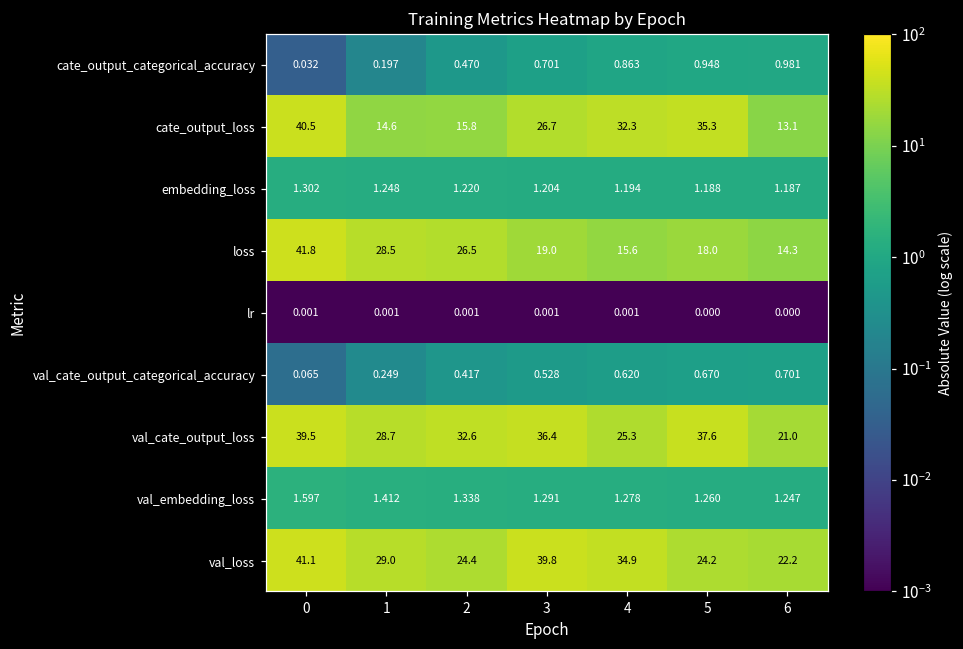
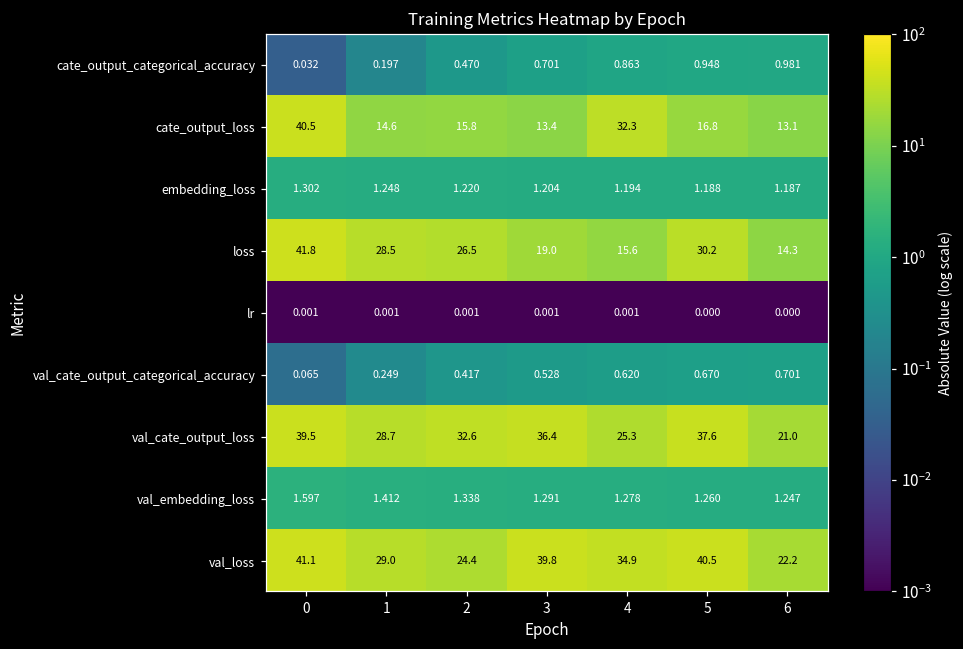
  {
    "cate_output_categorical_accuracy": {
      "0": 0.032,
      "1": 0.197,
      "2": 0.470,
      "3": 0.701,
      "4": 0.863,
      "5": 0.948,
      "6": 0.981
    },
    "cate_output_loss": {
      "0": 40.5,
      "1": 14.6,
      "2": 15.8,
-     "3": 26.7,
+     "3": 13.4,
      "4": 32.3,
-     "5": 35.3,
+     "5": 16.8,
      "6": 13.1
    },
    "embedding_loss": {
      "0": 1.302,
      "1": 1.248,
      "2": 1.220,
      "3": 1.204,
      "4": 1.194,
      "5": 1.188,
      "6": 1.187
    },
    "loss": {
      "0": 41.8,
      "1": 28.5,
      "2": 26.5,
      "3": 19.0,
      "4": 15.6,
-     "5": 18.0,
+     "5": 30.2,
      "6": 14.3
    },
    "lr": {
      "0": 0.001,
      "1": 0.001,
      "2": 0.001,
      "3": 0.001,
      "4": 0.001,
      "5": 0.000,
      "6": 0.000
    },
    "val_cate_output_categorical_accuracy": {
      "0": 0.065,
      "1": 0.249,
      "2": 0.417,
      "3": 0.528,
      "4": 0.620,
      "5": 0.670,
      "6": 0.701
    },
    "val_cate_output_loss": {
      "0": 39.5,
      "1": 28.7,
      "2": 32.6,
      "3": 36.4,
      "4": 25.3,
      "5": 37.6,
      "6": 21.0
    },
    "val_embedding_loss": {
      "0": 1.597,
      "1": 1.412,
      "2": 1.338,
      "3": 1.291,
      "4": 1.278,
      "5": 1.260,
      "6": 1.247
    },
    "val_loss": {
      "0": 41.1,
      "1": 29.0,
      "2": 24.4,
      "3": 39.8,
      "4": 34.9,
-     "5": 24.2,
+     "5": 40.5,
      "6": 22.2
    }
  }
